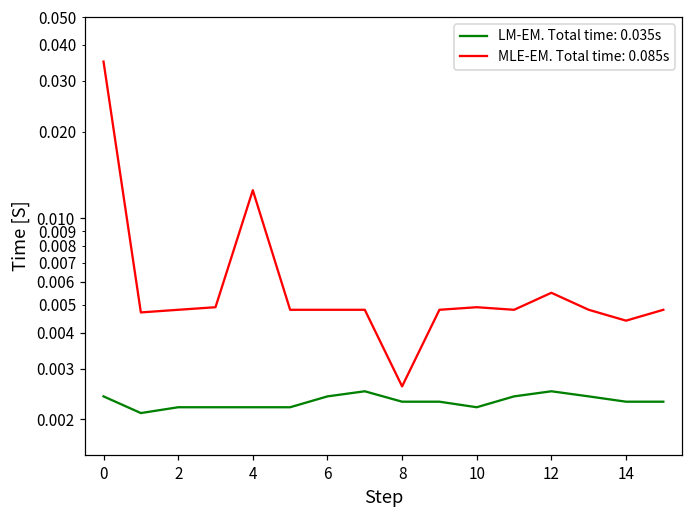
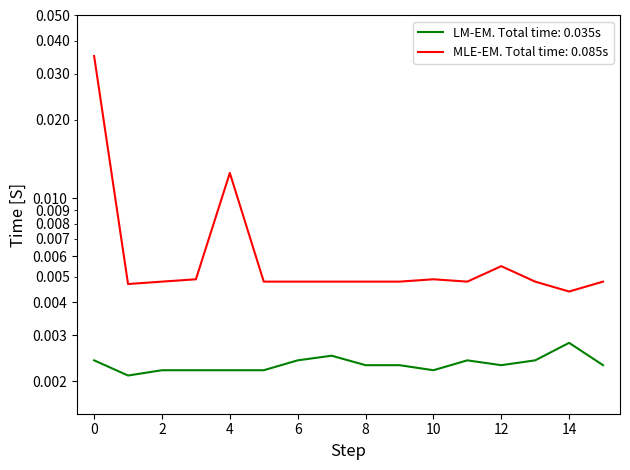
  {
    "LM-EM. Total time: 0.035s": {
      "0": 0.0024,
      "2": 0.0022,
      "4": 0.0022,
      "6": 0.0024,
      "8": 0.0023,
      "10": 0.0022,
-     "12": 0.0025,
-     "14": 0.0023
+     "12": 0.0023,
+     "14": 0.0028
    },
    "MLE-EM. Total time: 0.085s": {
      "0": 0.035,
      "2": 0.0048,
      "4": 0.013,
      "6": 0.0048,
-     "8": 0.0026,
+     "8": 0.0048,
      "10": 0.0049,
      "12": 0.0055,
      "14": 0.0044
    }
  }
